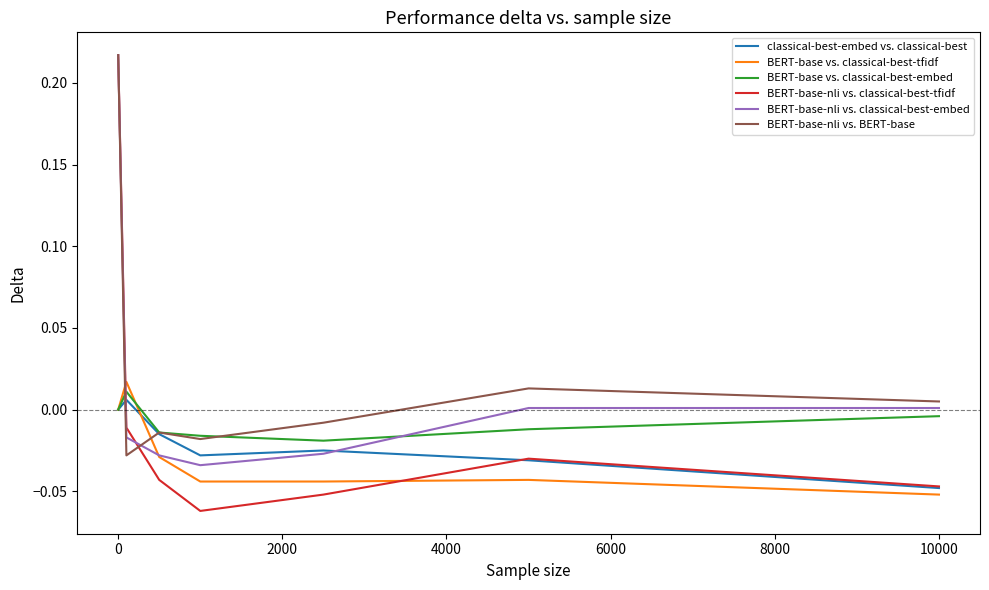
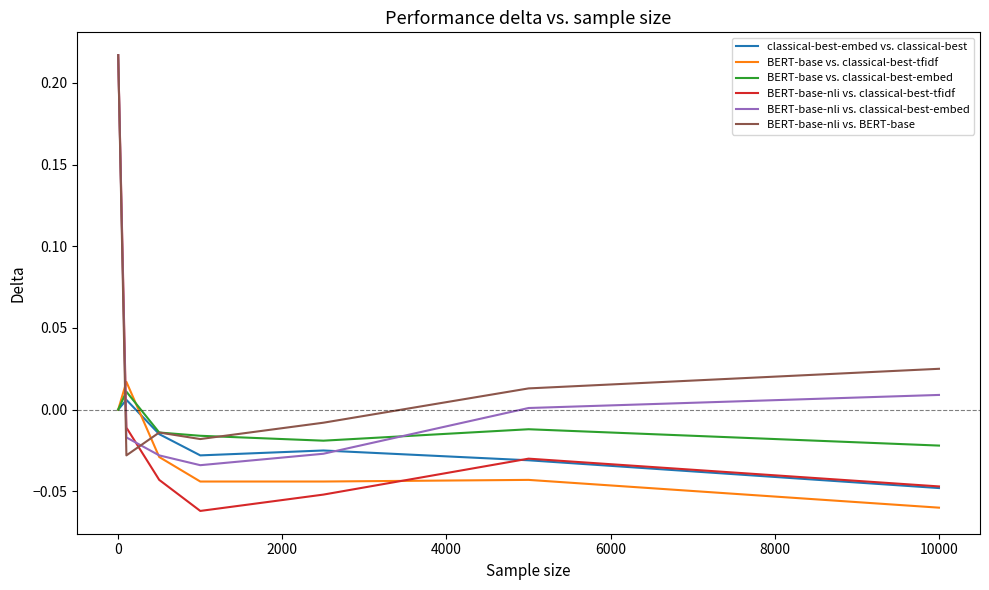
  {
    "BERT-base vs. classical-best-tfidf": {
-     "10000": -0.052
+     "10000": -0.060
    },
    "BERT-base vs. classical-best-embed": {
-     "10000": -0.004
+     "10000": -0.022
    },
    "BERT-base-nli vs. classical-best-embed": {
-     "10000": 0.001
+     "10000": 0.009
    },
    "BERT-base-nli vs. BERT-base": {
-     "10000": 0.005
+     "10000": 0.025
    }
  }
